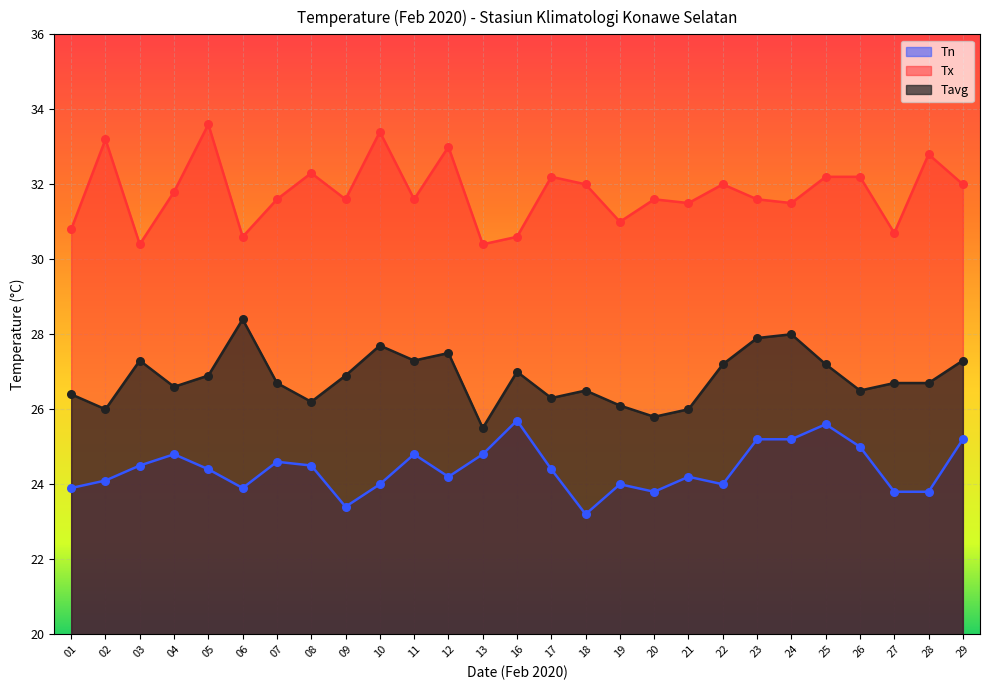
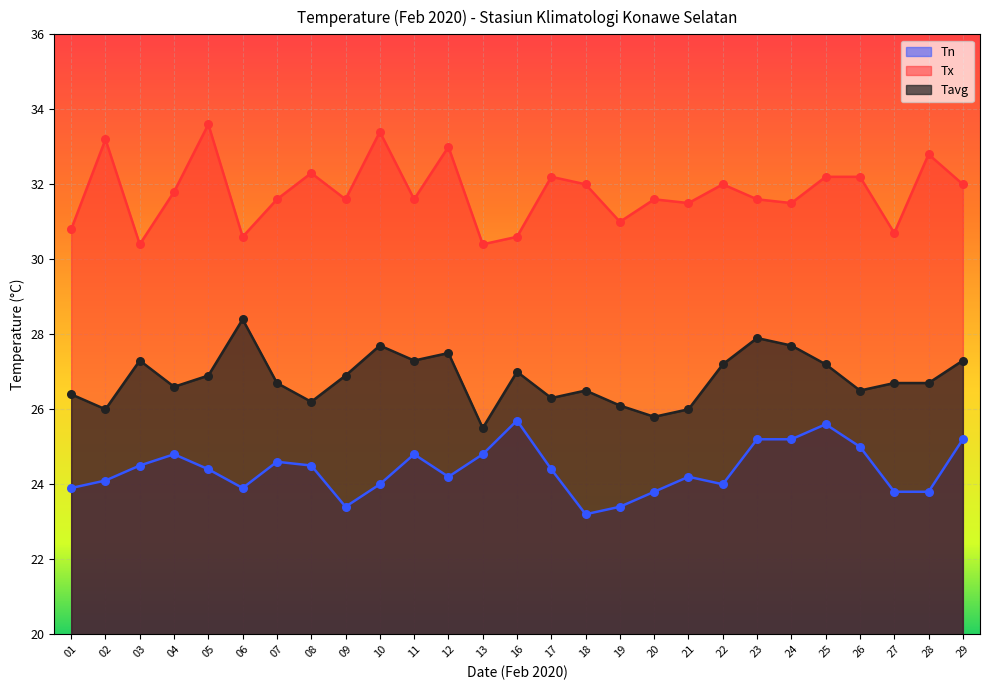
  {
    "Tn": {
      "01": 23.9,
      "02": 24.1,
      "03": 24.5,
      "04": 24.8,
      "05": 24.4,
      "06": 23.9,
      "07": 24.6,
      "08": 24.5,
      "09": 23.4,
      "10": 24.0,
      "11": 24.8,
      "12": 24.2,
      "13": 24.8,
      "16": 25.7,
      "17": 24.4,
      "18": 23.2,
-     "19": 24.0,
+     "19": 23.4,
      "20": 23.8,
      "21": 24.2,
      "22": 24.0,
      "23": 25.2,
      "24": 25.2,
      "25": 25.6,
      "26": 25.0,
      "27": 23.8,
      "28": 23.8,
      "29": 25.2
    },
    "Tx": {
      "01": 30.8,
      "02": 33.2,
      "03": 30.4,
      "04": 31.8,
      "05": 33.6,
      "06": 30.6,
      "07": 31.6,
      "08": 32.3,
      "09": 31.6,
      "10": 33.4,
      "11": 31.6,
      "12": 33.0,
      "13": 30.4,
      "16": 30.6,
      "17": 32.2,
      "18": 32.0,
      "19": 31.0,
      "20": 31.6,
      "21": 31.5,
      "22": 32.0,
      "23": 31.6,
      "24": 31.5,
      "25": 32.2,
      "26": 32.2,
      "27": 30.7,
      "28": 32.8,
      "29": 32.0
    },
    "Tavg": {
      "01": 26.4,
      "02": 26.0,
      "03": 27.3,
      "04": 26.6,
      "05": 26.9,
      "06": 28.4,
      "07": 26.7,
      "08": 26.2,
      "09": 26.9,
      "10": 27.7,
      "11": 27.3,
      "12": 27.5,
      "13": 25.5,
      "16": 27.0,
      "17": 26.3,
      "18": 26.5,
      "19": 26.1,
      "20": 25.8,
      "21": 26.0,
      "22": 27.2,
      "23": 27.9,
-     "24": 28.0,
+     "24": 27.7,
      "25": 27.2,
      "26": 26.5,
      "27": 26.7,
      "28": 26.7,
      "29": 27.3
    }
  }
